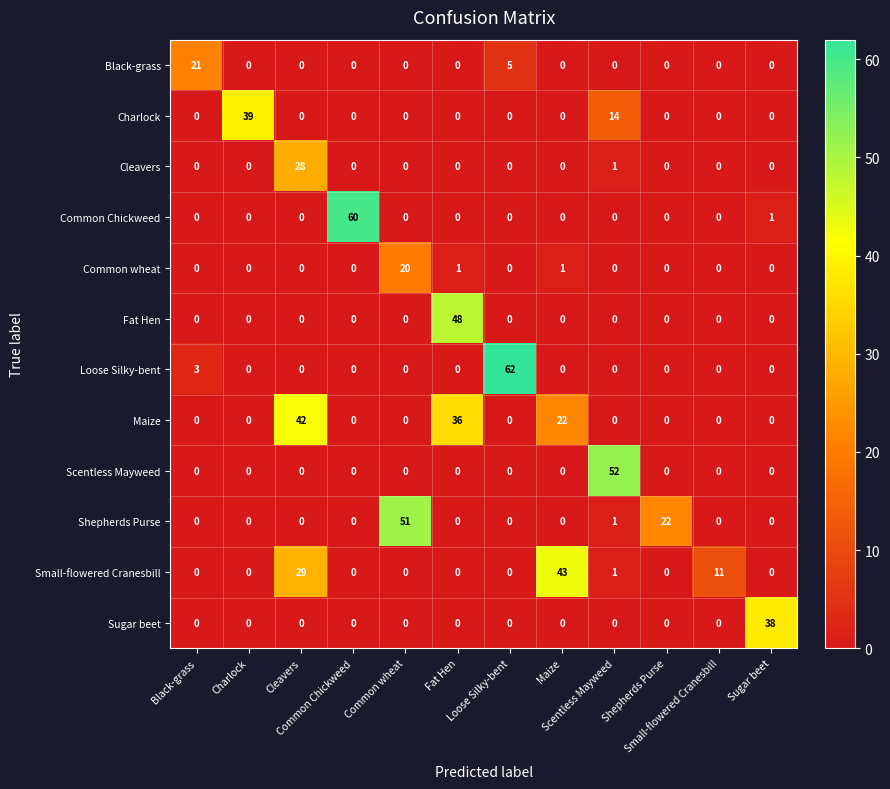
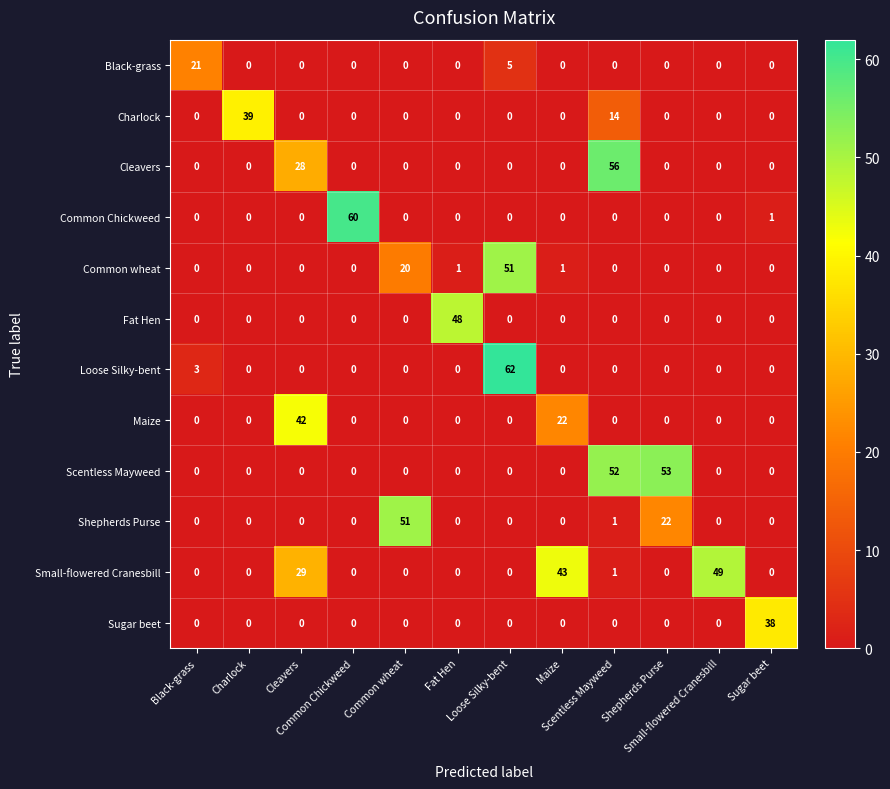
  {
    "Black-grass": {
      "Black-grass": 21,
      "Charlock": 0,
      "Cleavers": 0,
      "Common Chickweed": 0,
      "Common wheat": 0,
      "Fat Hen": 0,
      "Loose Silky-bent": 5,
      "Maize": 0,
      "Scentless Mayweed": 0,
      "Shepherds Purse": 0,
      "Small-flowered Cranesbill": 0,
      "Sugar beet": 0
    },
    "Charlock": {
      "Black-grass": 0,
      "Charlock": 39,
      "Cleavers": 0,
      "Common Chickweed": 0,
      "Common wheat": 0,
      "Fat Hen": 0,
      "Loose Silky-bent": 0,
      "Maize": 0,
      "Scentless Mayweed": 14,
      "Shepherds Purse": 0,
      "Small-flowered Cranesbill": 0,
      "Sugar beet": 0
    },
    "Cleavers": {
      "Black-grass": 0,
      "Charlock": 0,
      "Cleavers": 28,
      "Common Chickweed": 0,
      "Common wheat": 0,
      "Fat Hen": 0,
      "Loose Silky-bent": 0,
      "Maize": 0,
-     "Scentless Mayweed": 1,
+     "Scentless Mayweed": 56,
      "Shepherds Purse": 0,
      "Small-flowered Cranesbill": 0,
      "Sugar beet": 0
    },
    "Common Chickweed": {
      "Black-grass": 0,
      "Charlock": 0,
      "Cleavers": 0,
      "Common Chickweed": 60,
      "Common wheat": 0,
      "Fat Hen": 0,
      "Loose Silky-bent": 0,
      "Maize": 0,
      "Scentless Mayweed": 0,
      "Shepherds Purse": 0,
      "Small-flowered Cranesbill": 0,
      "Sugar beet": 1
    },
    "Common wheat": {
      "Black-grass": 0,
      "Charlock": 0,
      "Cleavers": 0,
      "Common Chickweed": 0,
      "Common wheat": 20,
      "Fat Hen": 1,
-     "Loose Silky-bent": 0,
+     "Loose Silky-bent": 51,
      "Maize": 1,
      "Scentless Mayweed": 0,
      "Shepherds Purse": 0,
      "Small-flowered Cranesbill": 0,
      "Sugar beet": 0
    },
    "Fat Hen": {
      "Black-grass": 0,
      "Charlock": 0,
      "Cleavers": 0,
      "Common Chickweed": 0,
      "Common wheat": 0,
      "Fat Hen": 48,
      "Loose Silky-bent": 0,
      "Maize": 0,
      "Scentless Mayweed": 0,
      "Shepherds Purse": 0,
      "Small-flowered Cranesbill": 0,
      "Sugar beet": 0
    },
    "Loose Silky-bent": {
      "Black-grass": 3,
      "Charlock": 0,
      "Cleavers": 0,
      "Common Chickweed": 0,
      "Common wheat": 0,
      "Fat Hen": 0,
      "Loose Silky-bent": 62,
      "Maize": 0,
      "Scentless Mayweed": 0,
      "Shepherds Purse": 0,
      "Small-flowered Cranesbill": 0,
      "Sugar beet": 0
    },
    "Maize": {
      "Black-grass": 0,
      "Charlock": 0,
      "Cleavers": 42,
      "Common Chickweed": 0,
      "Common wheat": 0,
-     "Fat Hen": 36,
+     "Fat Hen": 0,
      "Loose Silky-bent": 0,
      "Maize": 22,
      "Scentless Mayweed": 0,
      "Shepherds Purse": 0,
      "Small-flowered Cranesbill": 0,
      "Sugar beet": 0
    },
    "Scentless Mayweed": {
      "Black-grass": 0,
      "Charlock": 0,
      "Cleavers": 0,
      "Common Chickweed": 0,
      "Common wheat": 0,
      "Fat Hen": 0,
      "Loose Silky-bent": 0,
      "Maize": 0,
      "Scentless Mayweed": 52,
-     "Shepherds Purse": 0,
+     "Shepherds Purse": 53,
      "Small-flowered Cranesbill": 0,
      "Sugar beet": 0
    },
    "Shepherds Purse": {
      "Black-grass": 0,
      "Charlock": 0,
      "Cleavers": 0,
      "Common Chickweed": 0,
      "Common wheat": 51,
      "Fat Hen": 0,
      "Loose Silky-bent": 0,
      "Maize": 0,
      "Scentless Mayweed": 1,
      "Shepherds Purse": 22,
      "Small-flowered Cranesbill": 0,
      "Sugar beet": 0
    },
    "Small-flowered Cranesbill": {
      "Black-grass": 0,
      "Charlock": 0,
      "Cleavers": 29,
      "Common Chickweed": 0,
      "Common wheat": 0,
      "Fat Hen": 0,
      "Loose Silky-bent": 0,
      "Maize": 43,
      "Scentless Mayweed": 1,
      "Shepherds Purse": 0,
-     "Small-flowered Cranesbill": 11,
+     "Small-flowered Cranesbill": 49,
      "Sugar beet": 0
    },
    "Sugar beet": {
      "Black-grass": 0,
      "Charlock": 0,
      "Cleavers": 0,
      "Common Chickweed": 0,
      "Common wheat": 0,
      "Fat Hen": 0,
      "Loose Silky-bent": 0,
      "Maize": 0,
      "Scentless Mayweed": 0,
      "Shepherds Purse": 0,
      "Small-flowered Cranesbill": 0,
      "Sugar beet": 38
    }
  }
